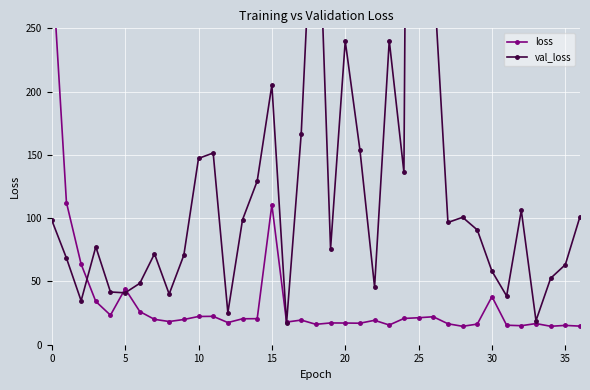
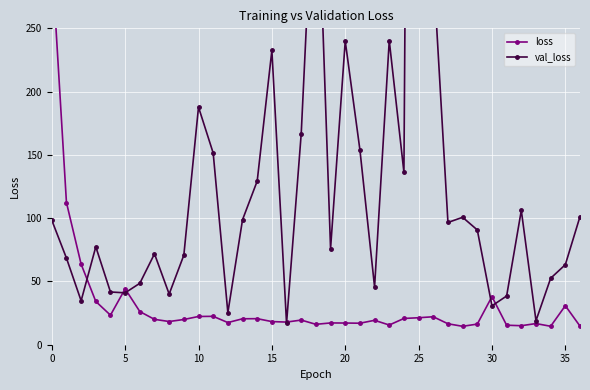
  {
    "loss": {
      "5": 44,
      "10": 22,
-     "15": 111,
+     "15": 18,
      "20": 17,
      "25": 21,
      "30": 38,
-     "35": 15
+     "35": 31
    },
    "val_loss": {
      "0": 98,
      "5": 41,
-     "10": 147,
-     "15": 205,
+     "10": 188,
+     "15": 233,
      "20": 240,
-     "30": 58,
+     "30": 31,
      "35": 63
    }
  }
